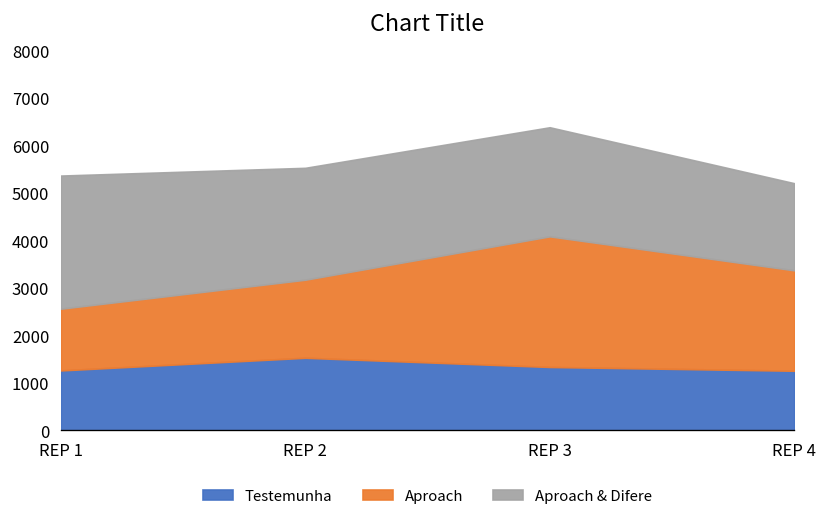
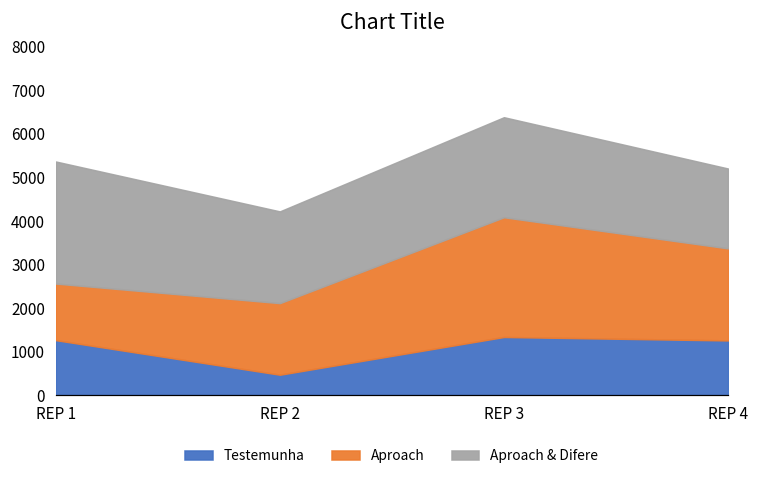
  {
    "Testemunha": {
      "REP 1": 1300,
-     "REP 2": 1500,
+     "REP 2": 500,
      "REP 3": 1300,
      "REP 4": 1300
    },
    "Aproach": {
      "REP 1": 1300,
      "REP 2": 1600,
      "REP 3": 2800,
      "REP 4": 2100
    },
    "Aproach & Difere": {
      "REP 1": 2800,
-     "REP 2": 2400,
+     "REP 2": 2100,
      "REP 3": 2300,
      "REP 4": 1800
    }
  }
